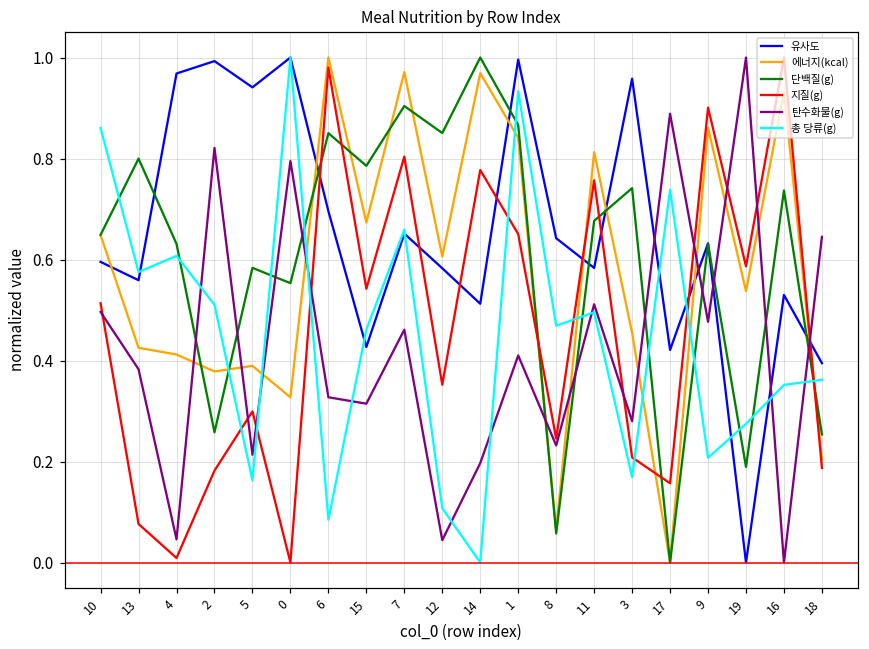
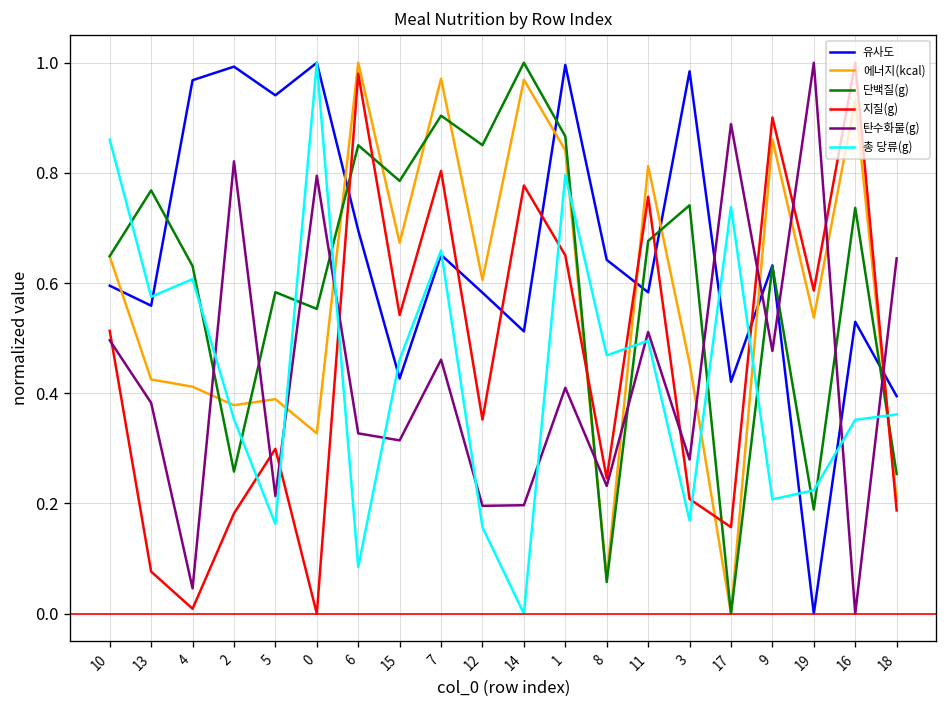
  {
    "유사도": {
      "10": 0.60,
      "13": 0.56,
      "4": 0.97,
      "2": 0.99,
      "5": 0.94,
      "6": 0.70,
      "15": 0.43,
      "7": 0.65,
      "12": 0.58,
      "14": 0.51,
      "1": 1.00,
      "8": 0.64,
      "11": 0.58,
-     "3": 0.96,
+     "3": 0.98,
      "17": 0.42,
      "19": 0.00,
      "16": 0.53,
      "18": 0.39
    },
    "에너지(kcal)": {
      "13": 0.43,
      "4": 0.41,
      "2": 0.38,
      "5": 0.39,
      "0": 0.33,
      "6": 1.00,
      "15": 0.67,
      "7": 0.97,
      "12": 0.61,
      "14": 0.97,
      "1": 0.84,
      "8": 0.07,
      "11": 0.81,
      "3": 0.45,
      "9": 0.86,
      "19": 0.54,
      "18": 0.20
    },
    "단백질(g)": {
-     "13": 0.80,
+     "13": 0.77,
      "4": 0.63,
      "2": 0.26,
      "5": 0.58,
      "0": 0.55,
      "6": 0.85,
      "15": 0.79,
      "7": 0.90,
      "12": 0.85,
      "14": 1.00,
      "1": 0.87,
      "8": 0.06,
      "11": 0.68,
      "3": 0.74,
      "19": 0.19,
      "16": 0.74,
      "18": 0.25
    },
    "지질(g)": {
      "10": 0.51,
      "13": 0.08,
      "4": 0.01,
      "2": 0.18,
      "5": 0.30,
      "0": 0.00,
      "6": 0.98,
      "15": 0.54,
      "7": 0.80,
      "12": 0.35,
      "14": 0.78,
      "1": 0.65,
      "8": 0.25,
      "11": 0.76,
      "3": 0.21,
      "17": 0.16,
      "9": 0.90,
      "19": 0.59,
      "18": 0.19
    },
    "탄수화물(g)": {
      "10": 0.50,
      "13": 0.38,
      "4": 0.05,
      "2": 0.82,
      "5": 0.21,
      "0": 0.79,
      "6": 0.33,
      "15": 0.31,
      "7": 0.46,
-     "12": 0.04,
+     "12": 0.20,
      "14": 0.20,
      "1": 0.41,
      "8": 0.23,
      "11": 0.51,
      "3": 0.28,
      "17": 0.89,
      "9": 0.48,
      "19": 1.00,
      "16": 0.00,
      "18": 0.64
    },
    "총 당류(g)": {
      "10": 0.86,
      "13": 0.58,
      "4": 0.61,
-     "2": 0.51,
+     "2": 0.35,
      "5": 0.16,
      "6": 0.08,
      "15": 0.46,
      "7": 0.66,
-     "12": 0.11,
+     "12": 0.16,
      "14": 0.00,
-     "1": 0.93,
+     "1": 0.80,
      "8": 0.47,
      "11": 0.50,
      "3": 0.17,
      "17": 0.74,
      "9": 0.21,
-     "19": 0.27,
+     "19": 0.22,
      "16": 0.35,
      "18": 0.36
    }
  }
